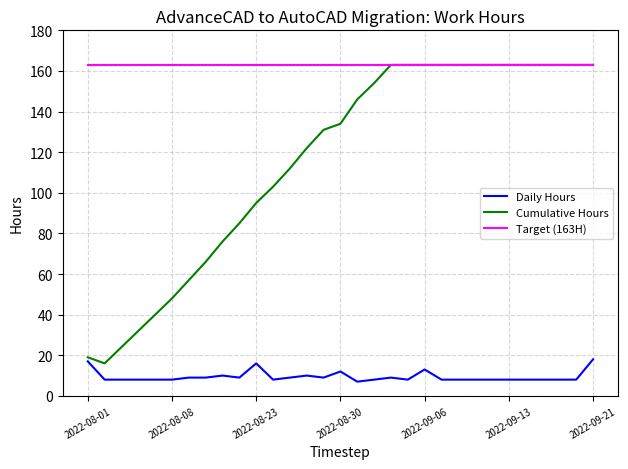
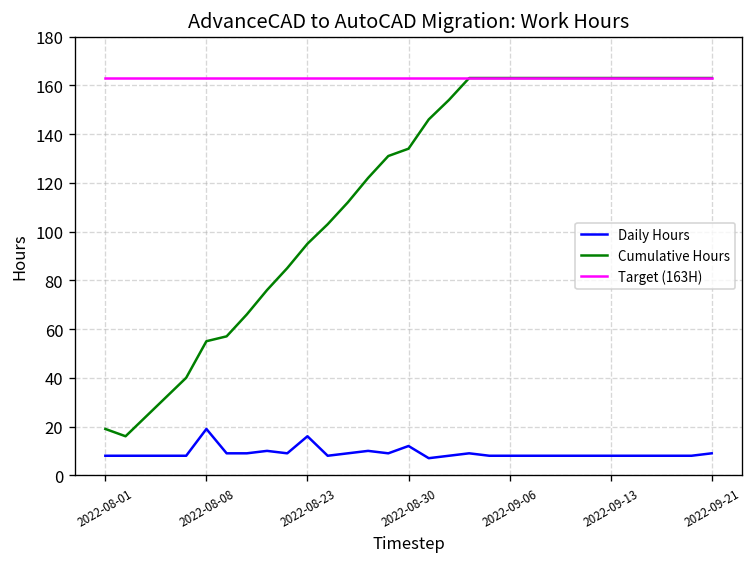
  {
    "Daily Hours": {
-     "2022-08-01": 17,
-     "2022-08-08": 8,
+     "2022-08-01": 8,
+     "2022-08-08": 19,
      "2022-08-23": 16,
      "2022-08-30": 12,
-     "2022-09-06": 13,
+     "2022-09-06": 8,
      "2022-09-13": 8,
-     "2022-09-21": 18
+     "2022-09-21": 9
    },
    "Cumulative Hours": {
      "2022-08-01": 19,
-     "2022-08-08": 48,
+     "2022-08-08": 55,
      "2022-08-23": 95,
      "2022-08-30": 134
    },
    "Target (163H)": {
      "2022-08-01": 163,
      "2022-08-08": 163,
      "2022-08-23": 163,
      "2022-08-30": 163
    }
  }
